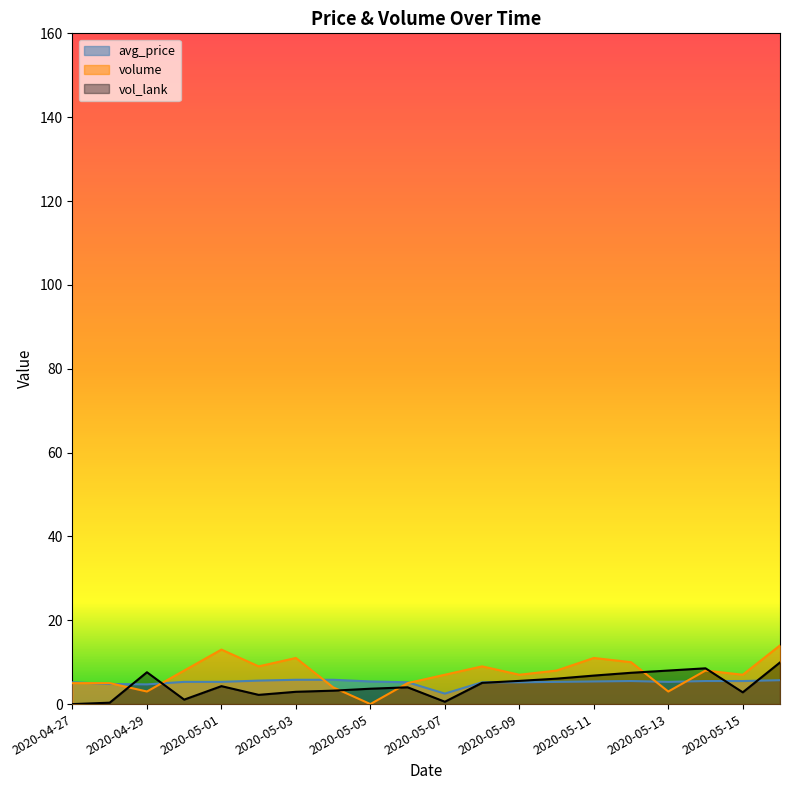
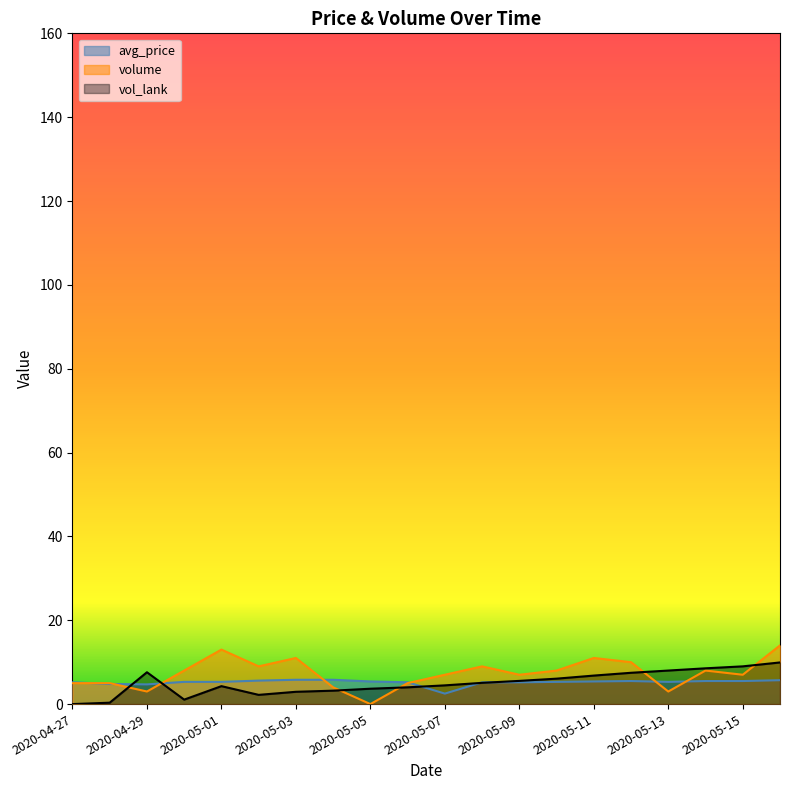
  {
    "avg_price": {
      "2020-04-29": 5,
      "2020-05-01": 5,
      "2020-05-03": 6,
      "2020-05-05": 5,
      "2020-05-07": 3,
      "2020-05-11": 5,
      "2020-05-13": 5,
      "2020-05-15": 6
    },
    "volume": {
      "2020-04-29": 3,
      "2020-05-01": 13,
      "2020-05-03": 11,
      "2020-05-05": 0,
      "2020-05-07": 7,
      "2020-05-09": 7,
      "2020-05-11": 11,
      "2020-05-13": 3,
      "2020-05-15": 7
    },
    "vol_lank": {
      "2020-04-27": 0,
      "2020-04-29": 8,
      "2020-05-01": 4,
      "2020-05-03": 3,
      "2020-05-05": 4,
-     "2020-05-07": 1,
+     "2020-05-07": 4,
      "2020-05-11": 7,
      "2020-05-13": 8,
-     "2020-05-15": 3
+     "2020-05-15": 9
    }
  }
